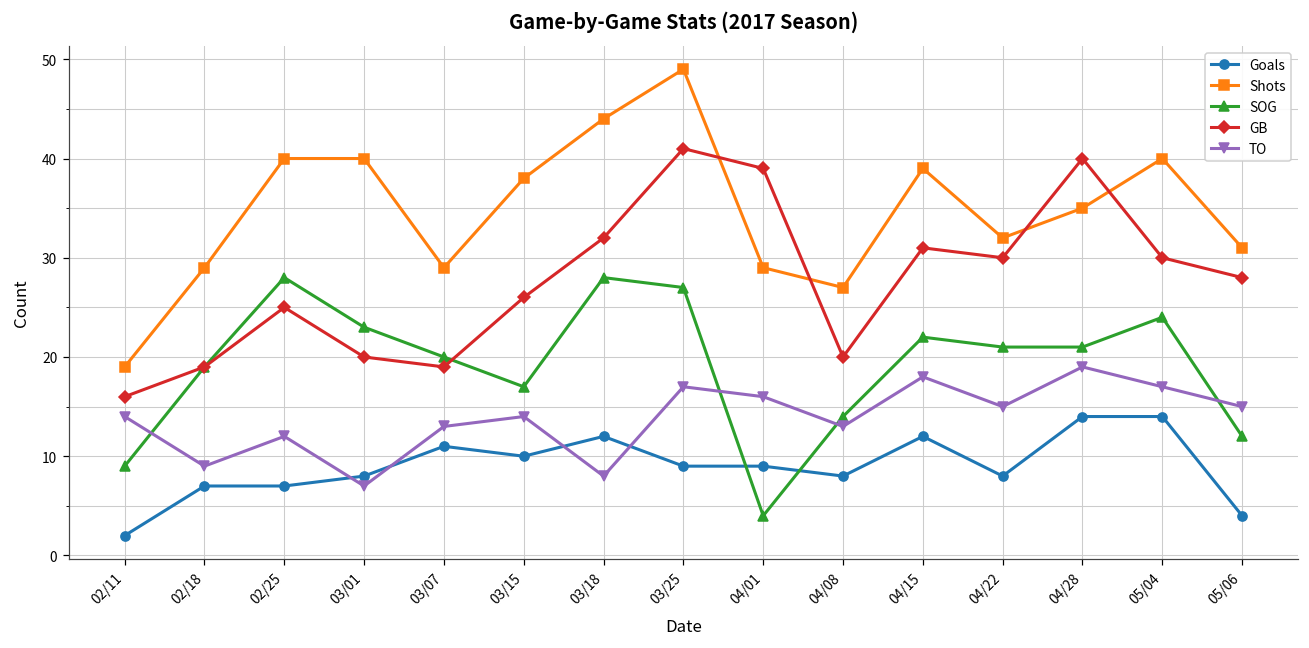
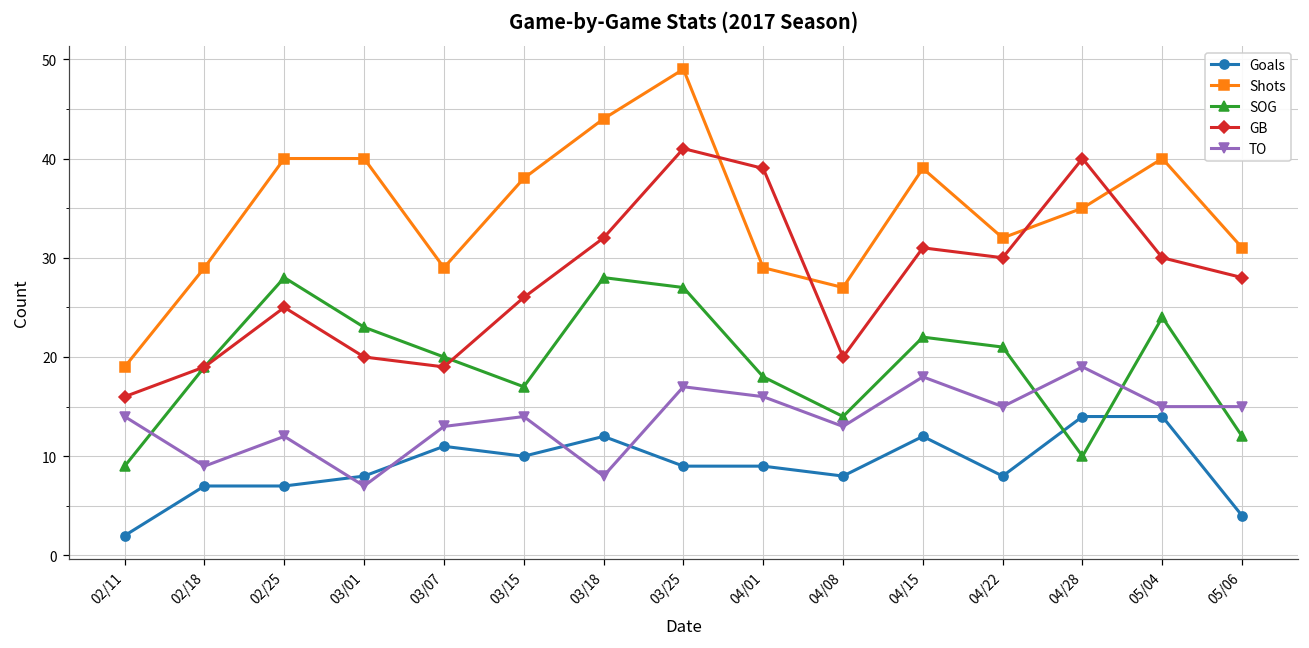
  {
    "Goals": {
      "02/11": 2,
      "02/18": 7,
      "02/25": 7,
      "03/01": 8,
      "03/07": 11,
      "03/15": 10,
      "03/18": 12,
      "03/25": 9,
      "04/01": 9,
      "04/08": 8,
      "04/15": 12,
      "04/22": 8,
      "04/28": 14,
      "05/04": 14,
      "05/06": 4
    },
    "Shots": {
      "02/11": 19,
      "02/18": 29,
      "02/25": 40,
      "03/01": 40,
      "03/07": 29,
      "03/15": 38,
      "03/18": 44,
      "03/25": 49,
      "04/01": 29,
      "04/08": 27,
      "04/15": 39,
      "04/22": 32,
      "04/28": 35,
      "05/04": 40,
      "05/06": 31
    },
    "SOG": {
      "02/11": 9,
      "02/25": 28,
      "03/01": 23,
      "03/07": 20,
      "03/15": 17,
      "03/18": 28,
      "03/25": 27,
-     "04/01": 4,
+     "04/01": 18,
      "04/08": 14,
      "04/15": 22,
      "04/22": 21,
-     "04/28": 21,
+     "04/28": 10,
      "05/04": 24,
      "05/06": 12
    },
    "GB": {
      "02/11": 16,
      "02/25": 25,
      "03/01": 20,
      "03/07": 19,
      "03/15": 26,
      "03/18": 32,
      "03/25": 41,
      "04/01": 39,
      "04/08": 20,
      "04/15": 31,
      "04/22": 30,
      "04/28": 40,
      "05/04": 30,
      "05/06": 28
    },
    "TO": {
      "02/11": 14,
      "02/18": 9,
      "02/25": 12,
      "03/01": 7,
      "03/07": 13,
      "03/15": 14,
      "03/18": 8,
      "03/25": 17,
      "04/01": 16,
      "04/08": 13,
      "04/15": 18,
      "04/22": 15,
      "04/28": 19,
-     "05/04": 17,
+     "05/04": 15,
      "05/06": 15
    }
  }
